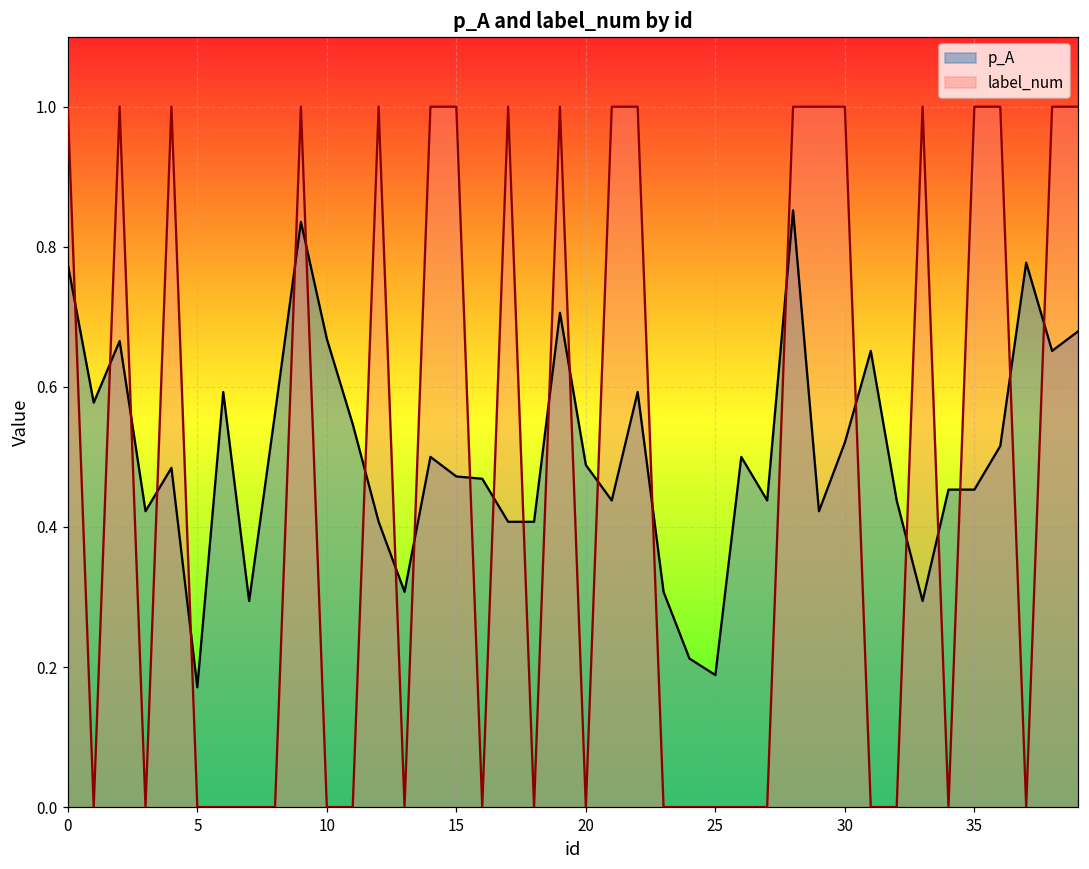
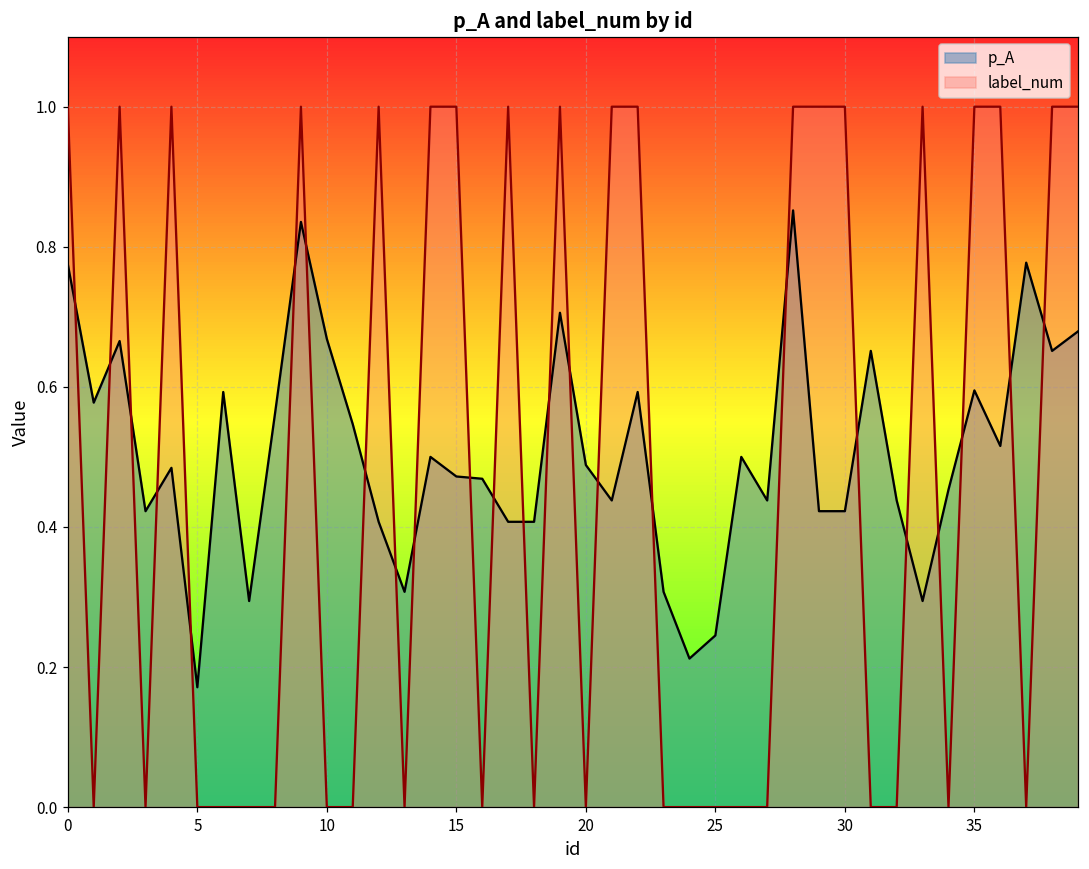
  {
    "p_A": {
      "0": 0.77,
      "5": 0.17,
      "10": 0.67,
      "15": 0.47,
      "20": 0.49,
-     "25": 0.19,
-     "30": 0.52,
-     "35": 0.45
+     "25": 0.25,
+     "30": 0.42,
+     "35": 0.59
    },
    "label_num": {
      "0": 1.00,
      "5": 0.00,
      "10": 0.00,
      "15": 1.00,
      "20": 0.00,
      "25": 0.00,
      "30": 1.00,
      "35": 1.00
    }
  }
